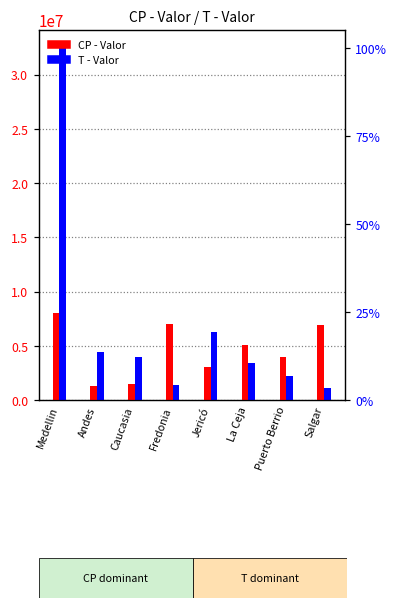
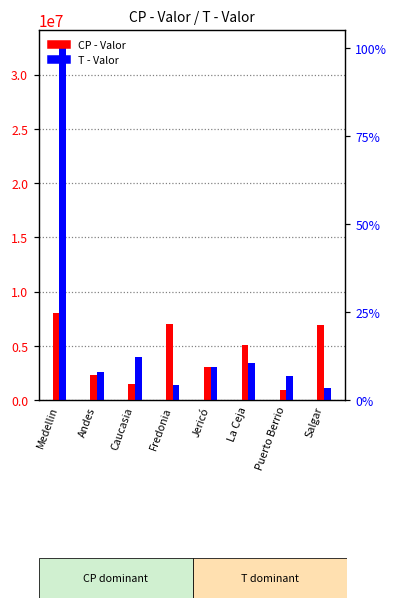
  {
    "CP - Valor": {
      "Medellin": 8000000,
-     "Andes": 1000000,
+     "Andes": 2000000,
      "Caucasia": 1000000,
      "Fredonia": 7000000,
      "Jericó": 3000000,
      "La Ceja": 5000000,
-     "Puerto Berrio": 4000000,
+     "Puerto Berrio": 1000000,
      "Salgar": 7000000
    },
    "T - Valor": {
      "Medellin": 32000000,
-     "Andes": 4000000,
+     "Andes": 3000000,
      "Caucasia": 4000000,
      "Fredonia": 1000000,
-     "Jericó": 6000000,
+     "Jericó": 3000000,
      "La Ceja": 3000000,
      "Puerto Berrio": 2000000,
      "Salgar": 1000000
    }
  }
